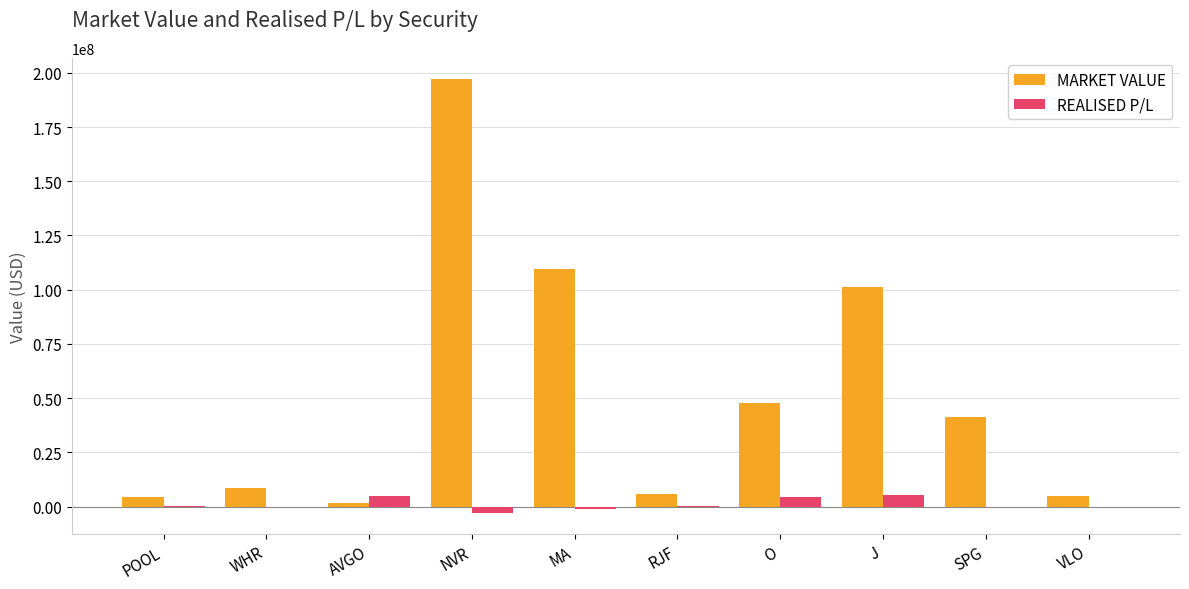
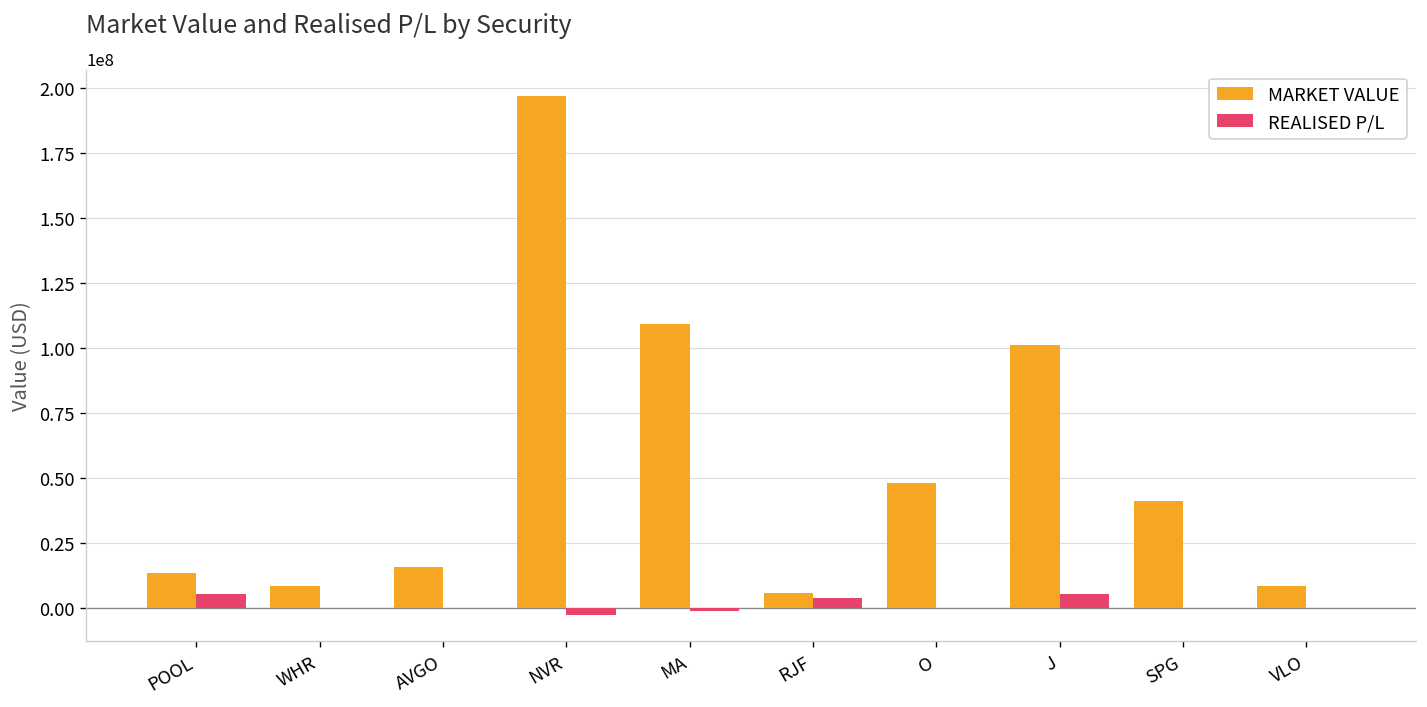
  {
    "MARKET VALUE": {
-     "POOL": 5000000,
+     "POOL": 13000000,
      "WHR": 9000000,
-     "AVGO": 2000000,
+     "AVGO": 16000000,
      "NVR": 197000000,
      "MA": 109000000,
      "RJF": 6000000,
      "O": 48000000,
      "J": 101000000,
      "SPG": 41000000,
-     "VLO": 5000000
+     "VLO": 9000000
    },
    "REALISED P/L": {
-     "POOL": 0,
-     "AVGO": 5000000,
+     "POOL": 6000000,
+     "AVGO": 0,
      "NVR": -3000000,
      "MA": -1000000,
-     "RJF": 0,
-     "O": 5000000,
+     "RJF": 4000000,
+     "O": 0,
      "J": 5000000
    }
  }
